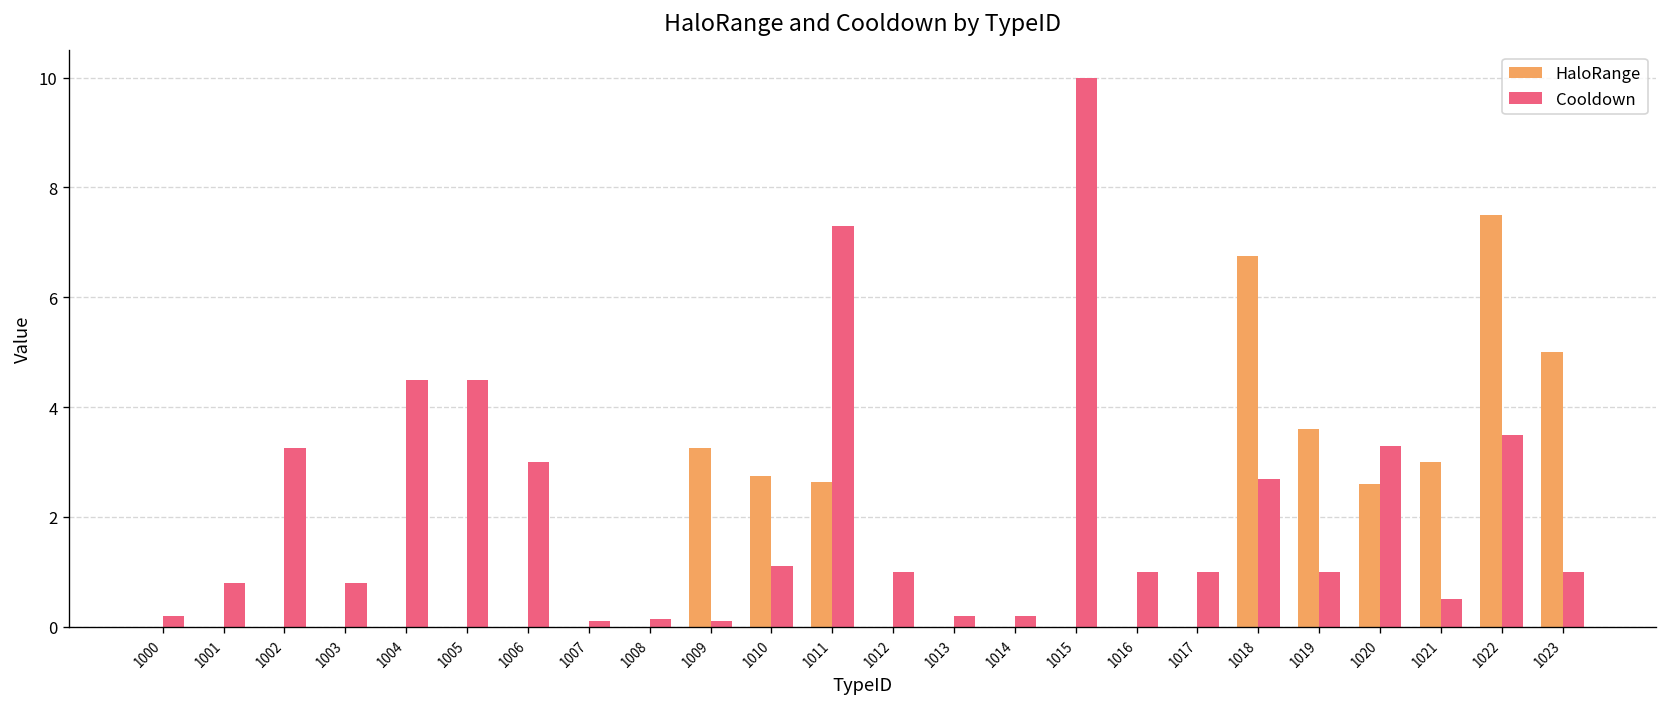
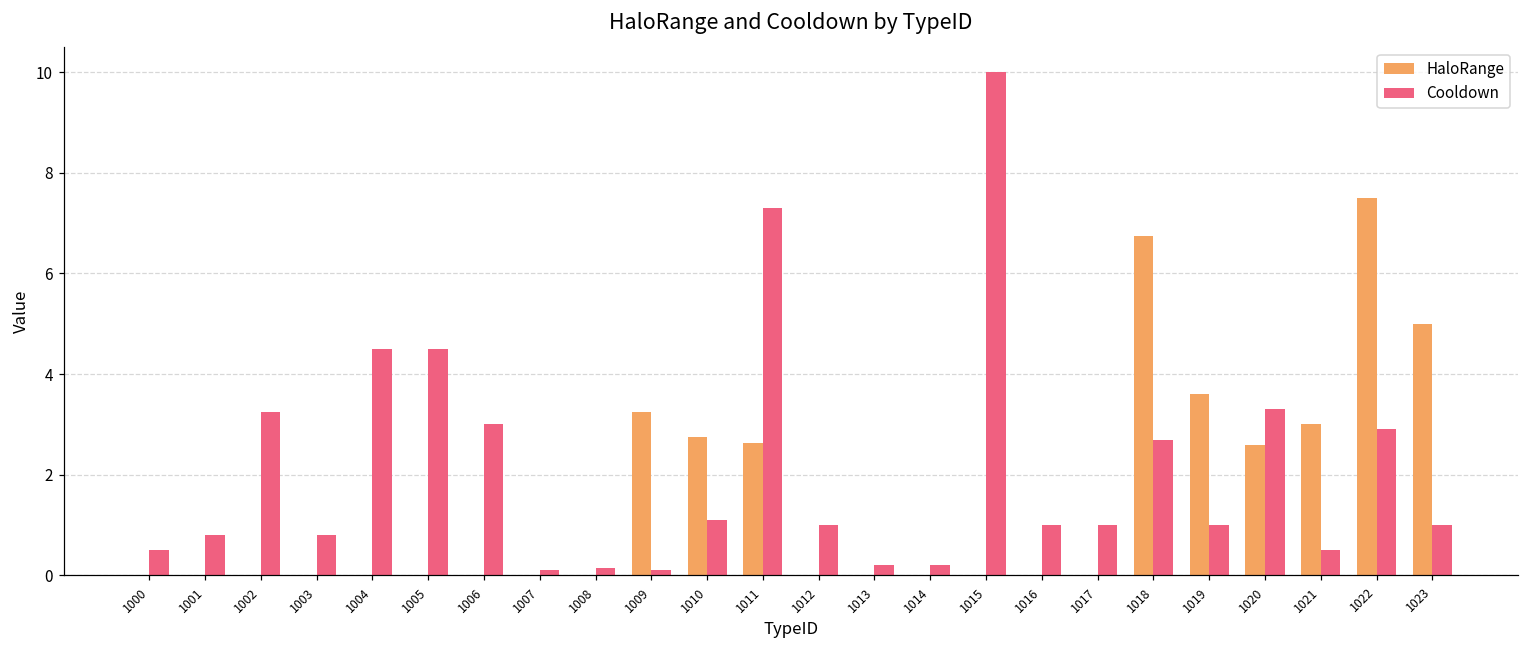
  {
    "HaloRange": {
      "1000": 0.0,
      "1001": 0.0,
      "1002": 0.0,
      "1003": 0.0,
      "1004": 0.0,
      "1005": 0.0,
      "1006": 0.0,
      "1007": 0.0,
      "1008": 0.0,
      "1009": 3.3,
      "1010": 2.8,
      "1011": 2.6,
      "1012": 0.0,
      "1013": 0.0,
      "1014": 0.0,
      "1015": 0.0,
      "1016": 0.0,
      "1017": 0.0,
      "1018": 6.8,
      "1019": 3.6,
      "1020": 2.6,
      "1021": 3.0,
      "1022": 7.5,
      "1023": 5.0
    },
    "Cooldown": {
-     "1000": 0.2,
+     "1000": 0.5,
      "1001": 0.8,
      "1002": 3.3,
      "1003": 0.8,
      "1004": 4.5,
      "1005": 4.5,
      "1006": 3.0,
      "1007": 0.1,
      "1008": 0.2,
      "1009": 0.1,
      "1010": 1.1,
      "1011": 7.3,
      "1012": 1.0,
      "1013": 0.2,
      "1014": 0.2,
      "1015": 10.0,
      "1016": 1.0,
      "1017": 1.0,
      "1018": 2.7,
      "1019": 1.0,
      "1020": 3.3,
      "1021": 0.5,
-     "1022": 3.5,
+     "1022": 2.9,
      "1023": 1.0
    }
  }
